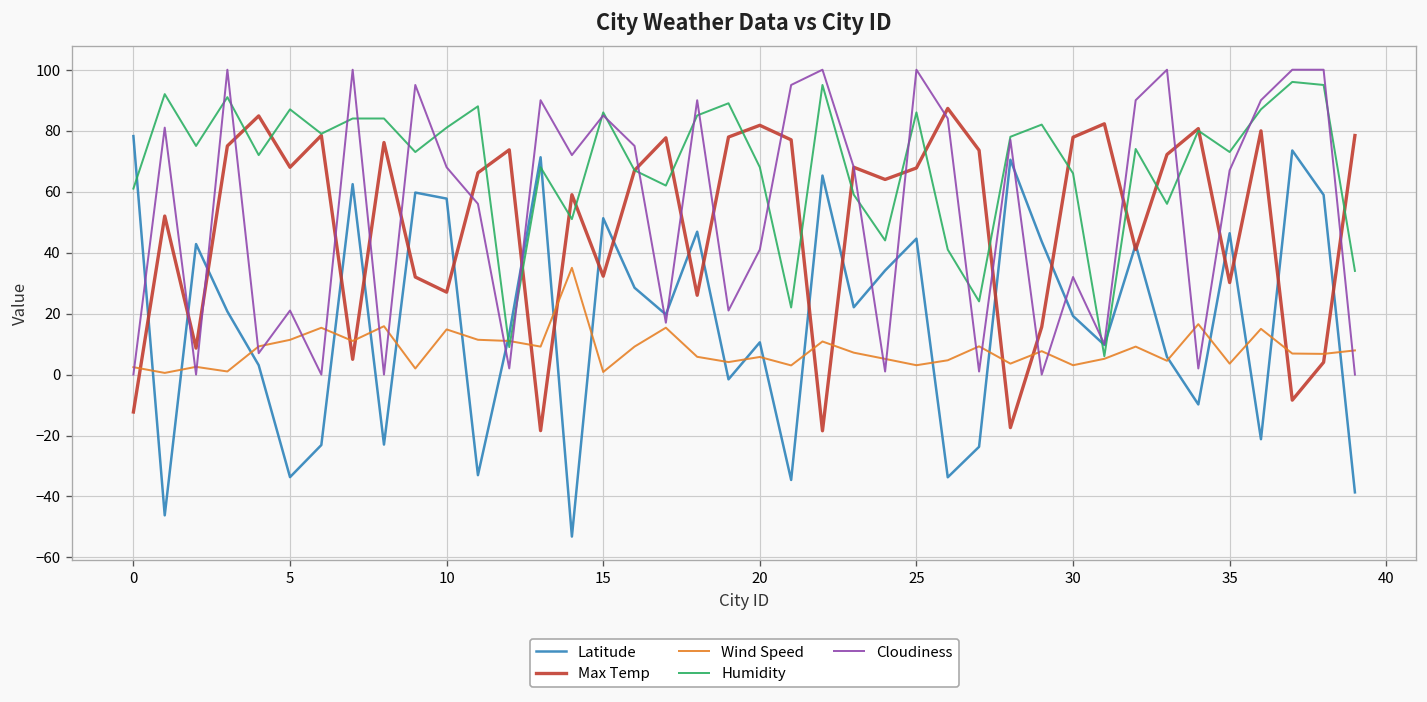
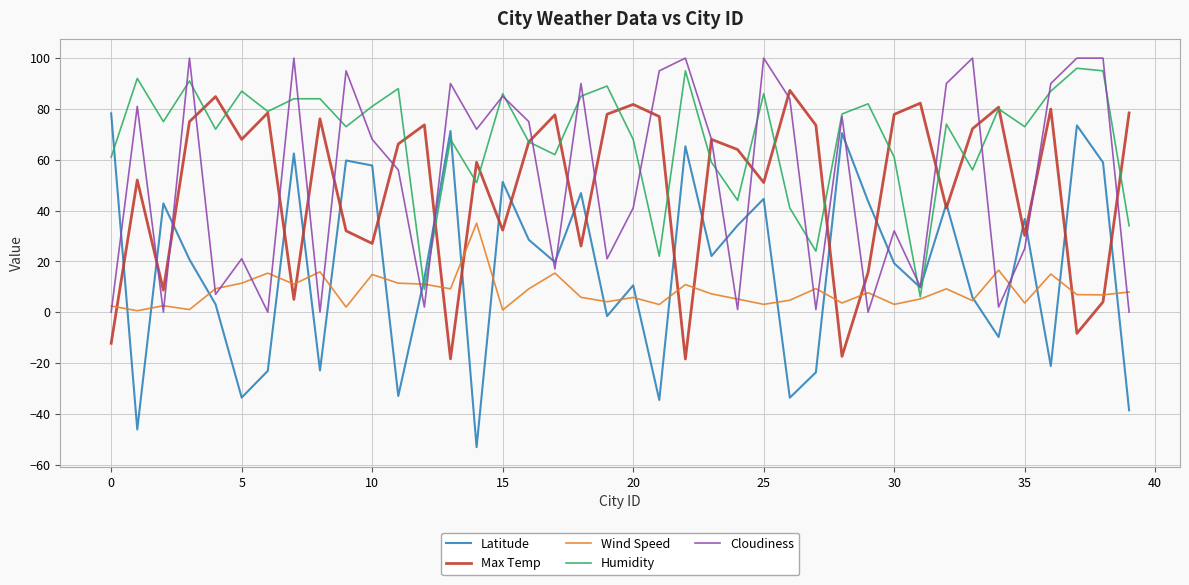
  {
    "Latitude": {
      "0": 78,
      "5": -34,
      "10": 58,
      "15": 51,
      "20": 11,
      "25": 45,
      "30": 19,
-     "35": 46
+     "35": 37
    },
    "Max Temp": {
      "0": -12,
      "5": 68,
      "10": 27,
      "15": 32,
      "20": 82,
-     "25": 68,
+     "25": 51,
      "30": 78,
      "35": 30
    },
    "Wind Speed": {
      "0": 2,
      "5": 11,
      "10": 15,
      "15": 1,
      "20": 6,
      "25": 3,
      "30": 3,
      "35": 4
    },
    "Humidity": {
      "0": 61,
      "5": 87,
      "10": 81,
      "20": 68,
      "25": 86,
-     "30": 66,
+     "30": 61,
      "35": 73
    },
    "Cloudiness": {
      "0": 0,
      "5": 21,
      "10": 68,
      "20": 41,
      "25": 100,
      "30": 32,
-     "35": 67
+     "35": 25
    }
  }
